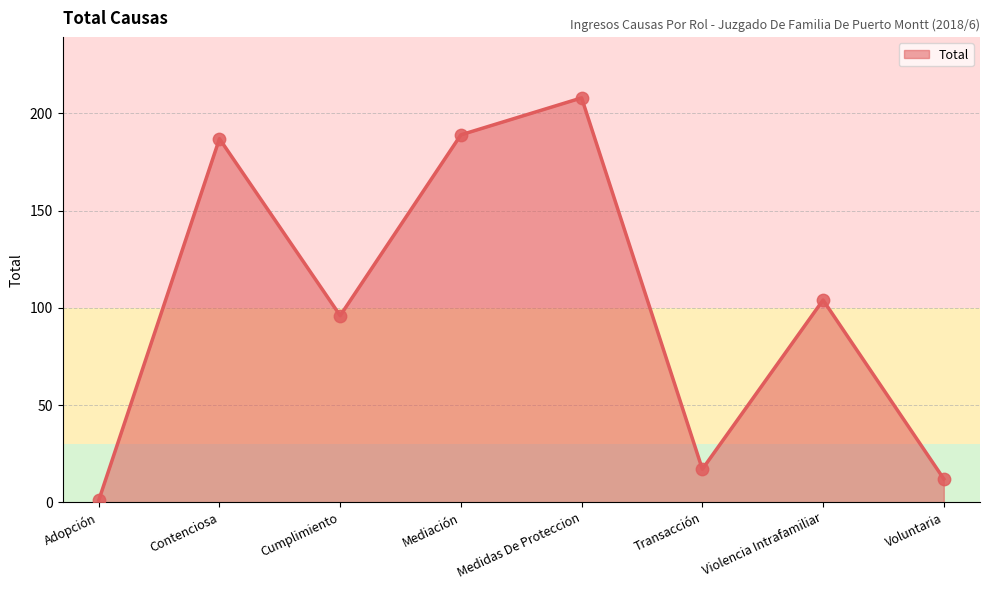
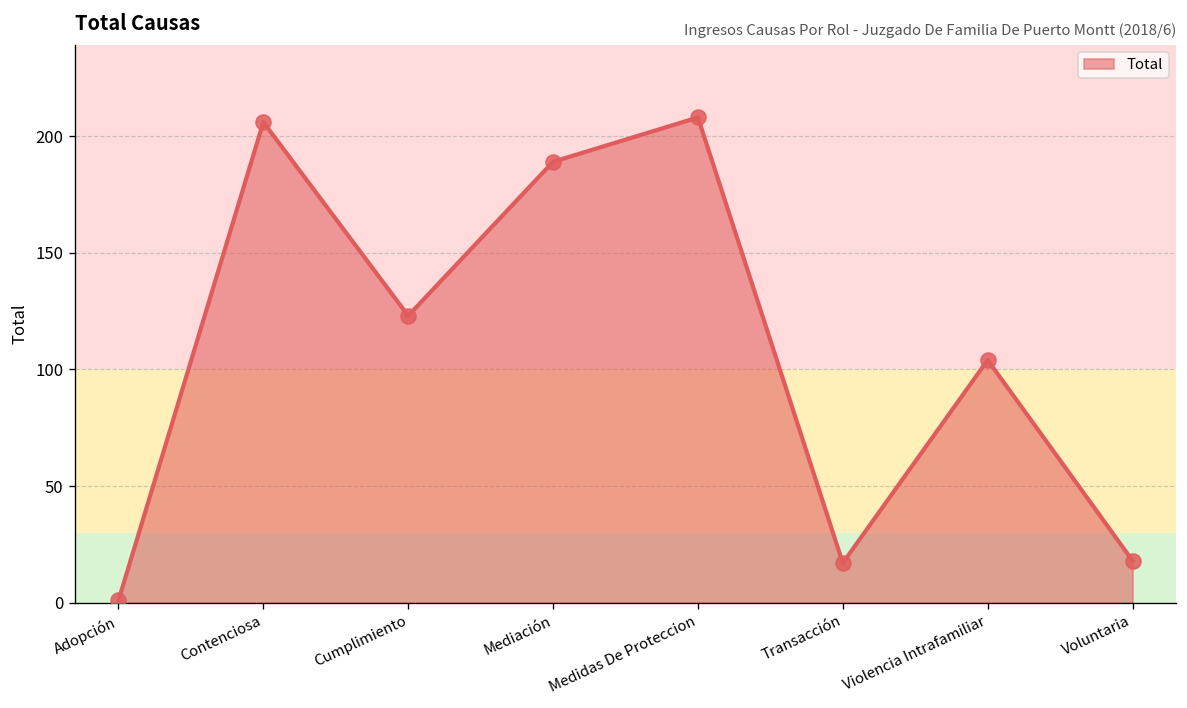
  {
    "Adopción": 1,
-   "Contenciosa": 187,
-   "Cumplimiento": 96,
+   "Contenciosa": 206,
+   "Cumplimiento": 123,
    "Mediación": 189,
    "Medidas De Proteccion": 208,
    "Transacción": 17,
    "Violencia Intrafamiliar": 104,
-   "Voluntaria": 12
+   "Voluntaria": 18
  }
